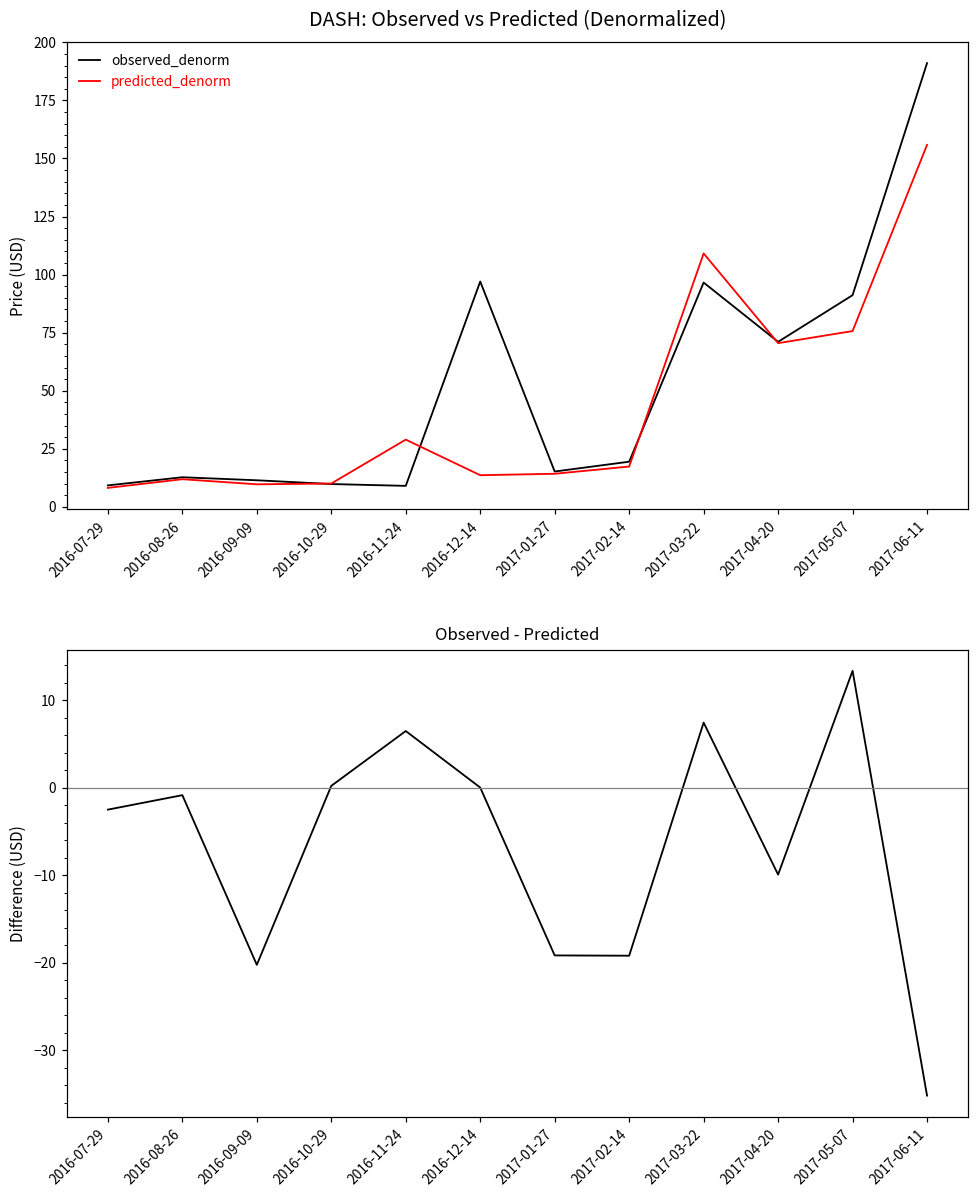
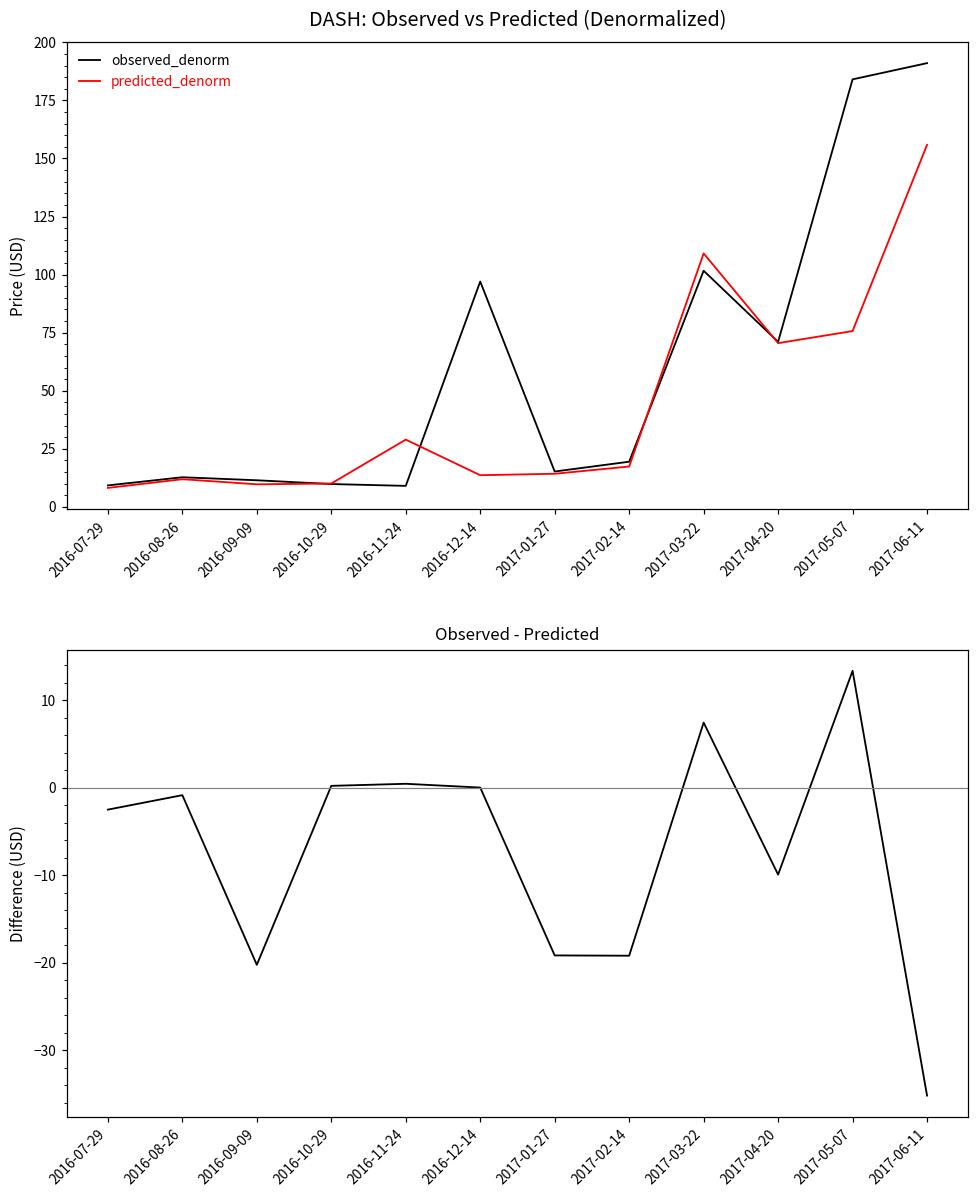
  {
    "DASH: Observed vs Predicted (Denormalized)": {
      "observed_denorm": {
        "2016-09-09": 11,
        "2016-11-24": 9,
        "2016-12-14": 97,
        "2017-02-14": 19,
-       "2017-03-22": 97,
-       "2017-05-07": 91,
+       "2017-03-22": 102,
+       "2017-05-07": 184,
        "2017-06-11": 191
      },
      "predicted_denorm": {
        "2016-09-09": 10,
        "2016-11-24": 29,
        "2016-12-14": 14,
        "2017-02-14": 17,
        "2017-03-22": 109,
        "2017-05-07": 76,
        "2017-06-11": 156
      }
    },
    "Observed - Predicted": {
      "2016-07-29": -2,
      "2016-08-26": -1,
      "2016-09-09": -20,
      "2016-10-29": 0,
-     "2016-11-24": 6,
+     "2016-11-24": 0,
      "2016-12-14": 0,
      "2017-01-27": -19,
      "2017-02-14": -19,
      "2017-03-22": 7,
      "2017-04-20": -10,
      "2017-05-07": 13,
      "2017-06-11": -35
    }
  }
